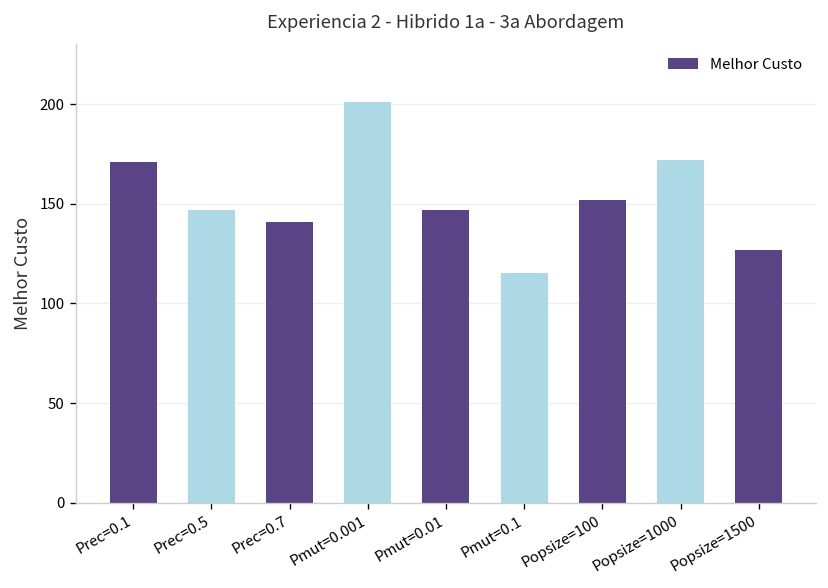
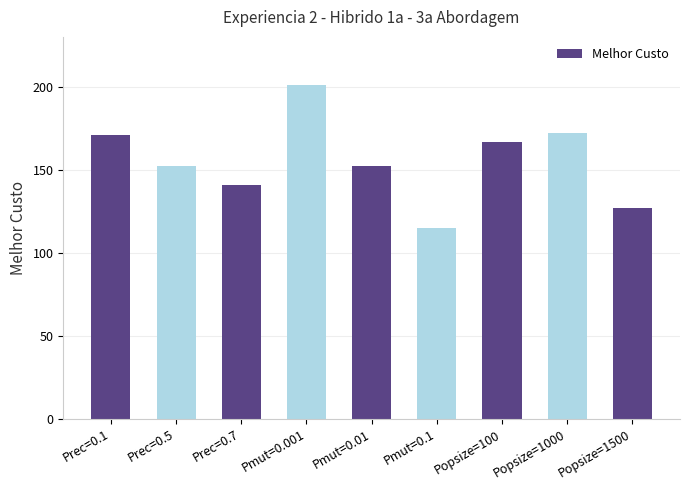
  {
    "Prec=0.1": 171,
-   "Prec=0.5": 147,
+   "Prec=0.5": 152,
    "Prec=0.7": 141,
    "Pmut=0.001": 201,
-   "Pmut=0.01": 147,
+   "Pmut=0.01": 152,
    "Pmut=0.1": 115,
-   "Popsize=100": 152,
+   "Popsize=100": 167,
    "Popsize=1000": 172,
    "Popsize=1500": 127
  }
